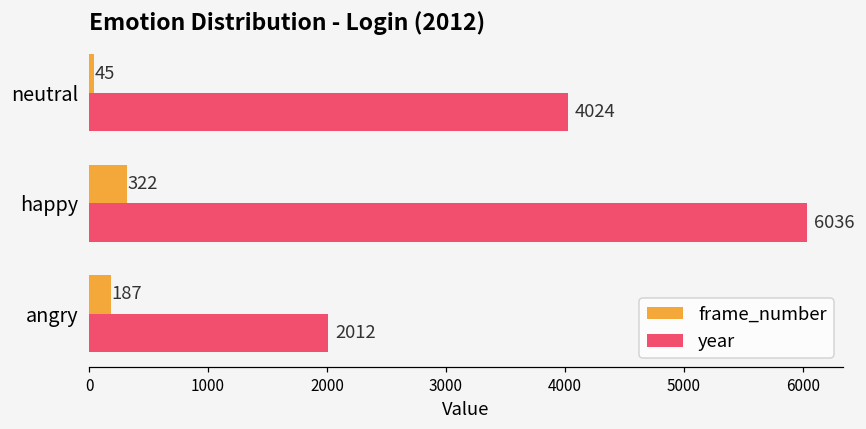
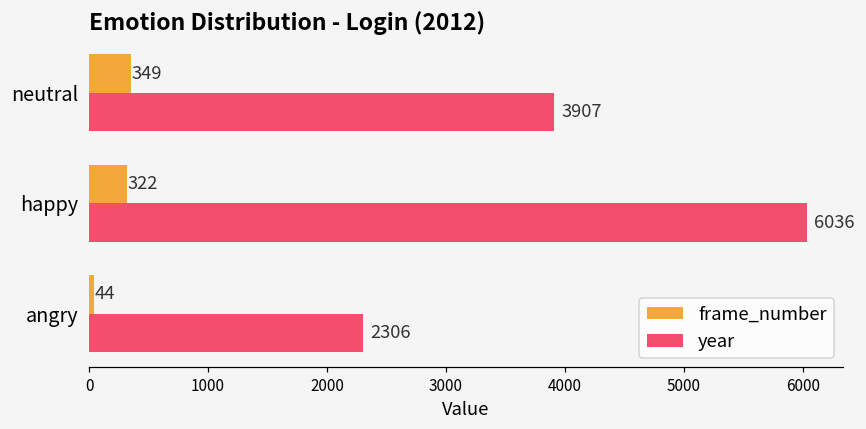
  {
    "frame_number": {
-     "neutral": 45,
+     "neutral": 349,
      "happy": 322,
-     "angry": 187
+     "angry": 44
    },
    "year": {
-     "neutral": 4024,
+     "neutral": 3907,
      "happy": 6036,
-     "angry": 2012
+     "angry": 2306
    }
  }
